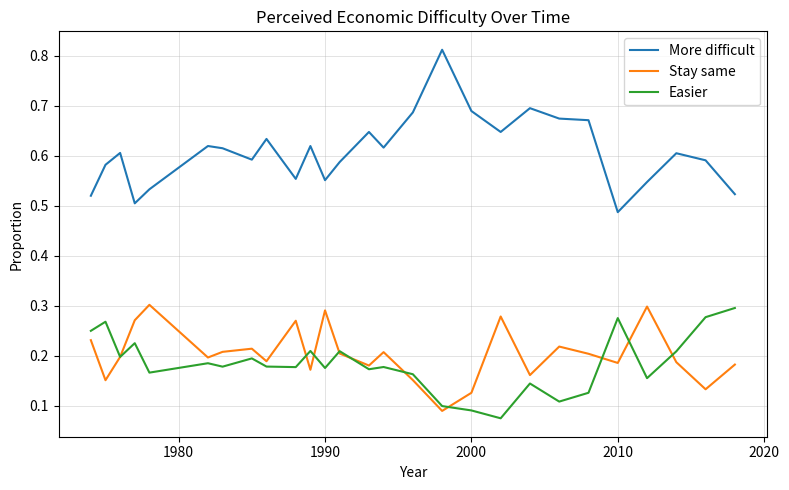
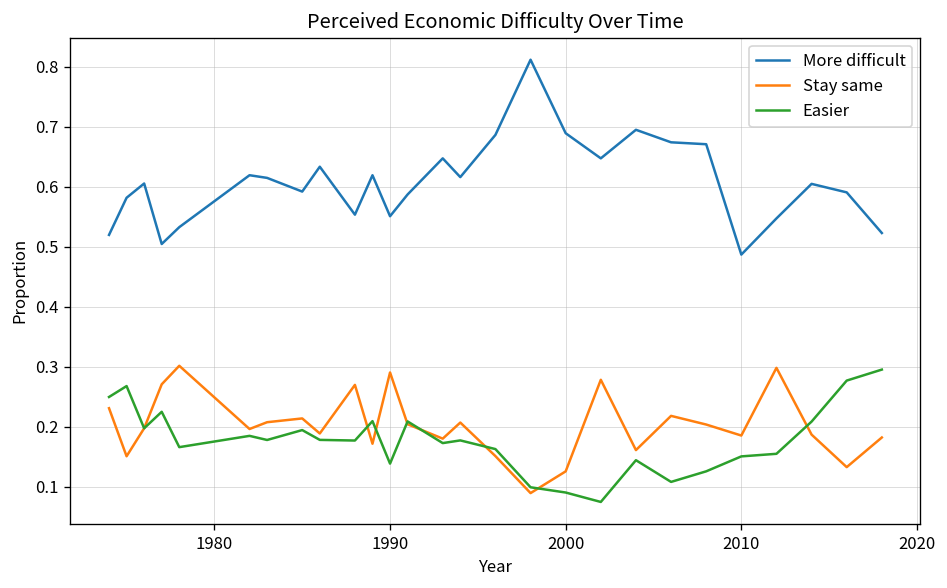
  {
    "More difficult": {
      "1990": 0.55,
      "2000": 0.69,
      "2010": 0.49
    },
    "Stay same": {
      "1990": 0.29,
      "2000": 0.13,
      "2010": 0.19
    },
    "Easier": {
-     "1990": 0.18,
+     "1990": 0.14,
      "2000": 0.09,
-     "2010": 0.27
+     "2010": 0.15
    }
  }
